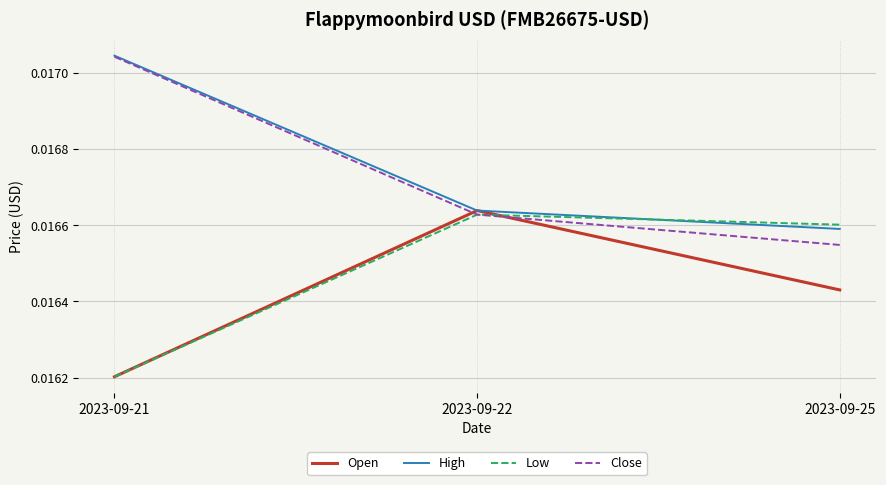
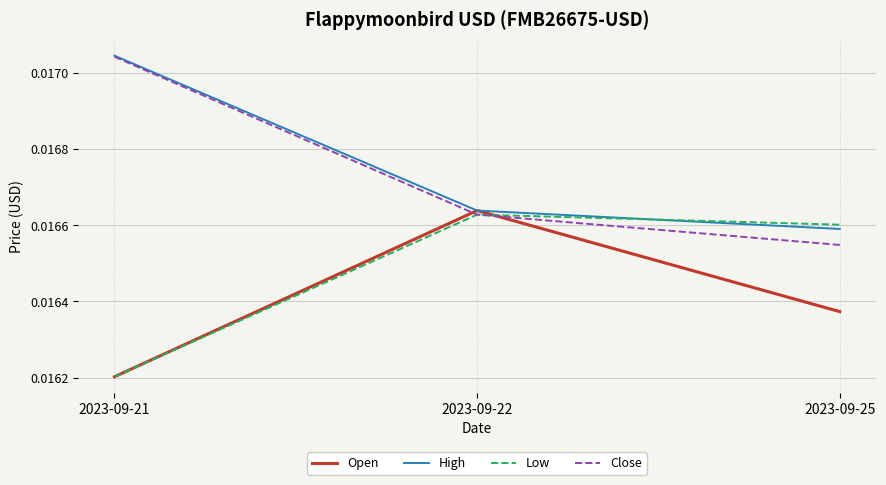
  {
    "Open": {
-     "2023-09-25": 0.01643
+     "2023-09-25": 0.01637
    },
    "High": {
      "2023-09-25": 0.01659
    },
    "Low": {
      "2023-09-25": 0.01660
    },
    "Close": {
      "2023-09-25": 0.01655
    }
  }
